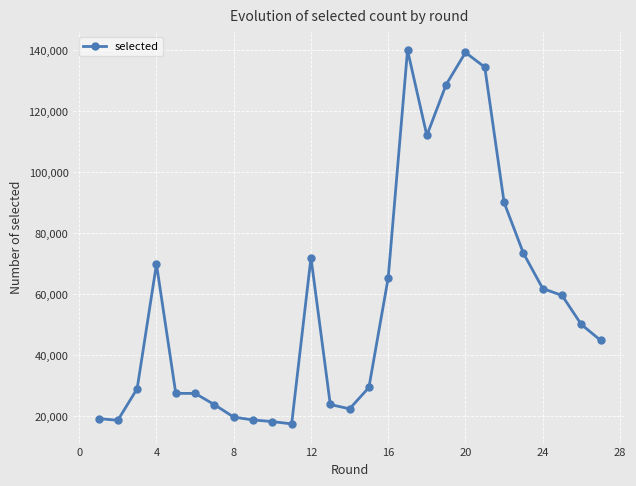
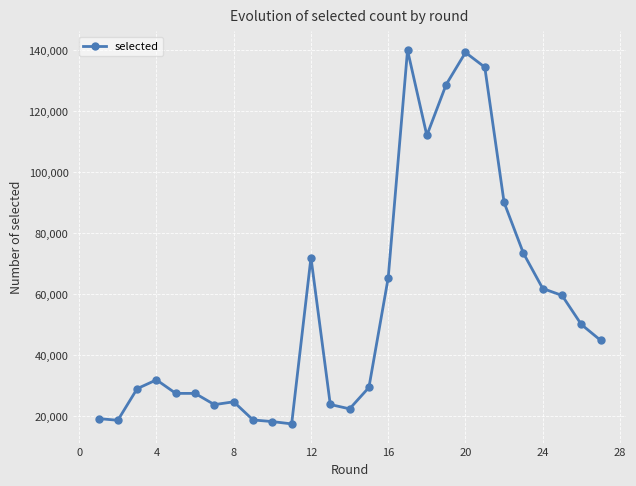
  {
-   "4": "70,000",
-   "8": "20,000",
+   "4": "32,000",
+   "8": "25,000",
    "12": "72,000",
    "16": "65,000",
    "20": "139,000",
    "24": "62,000"
  }
